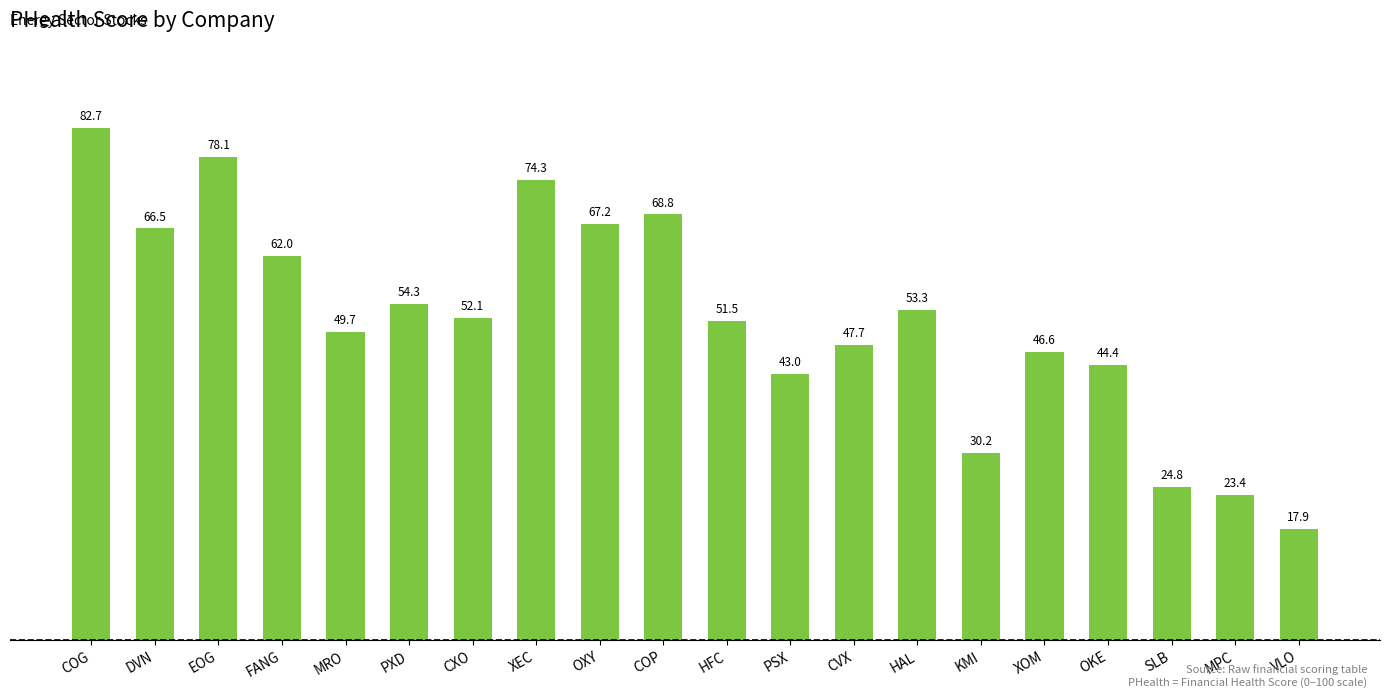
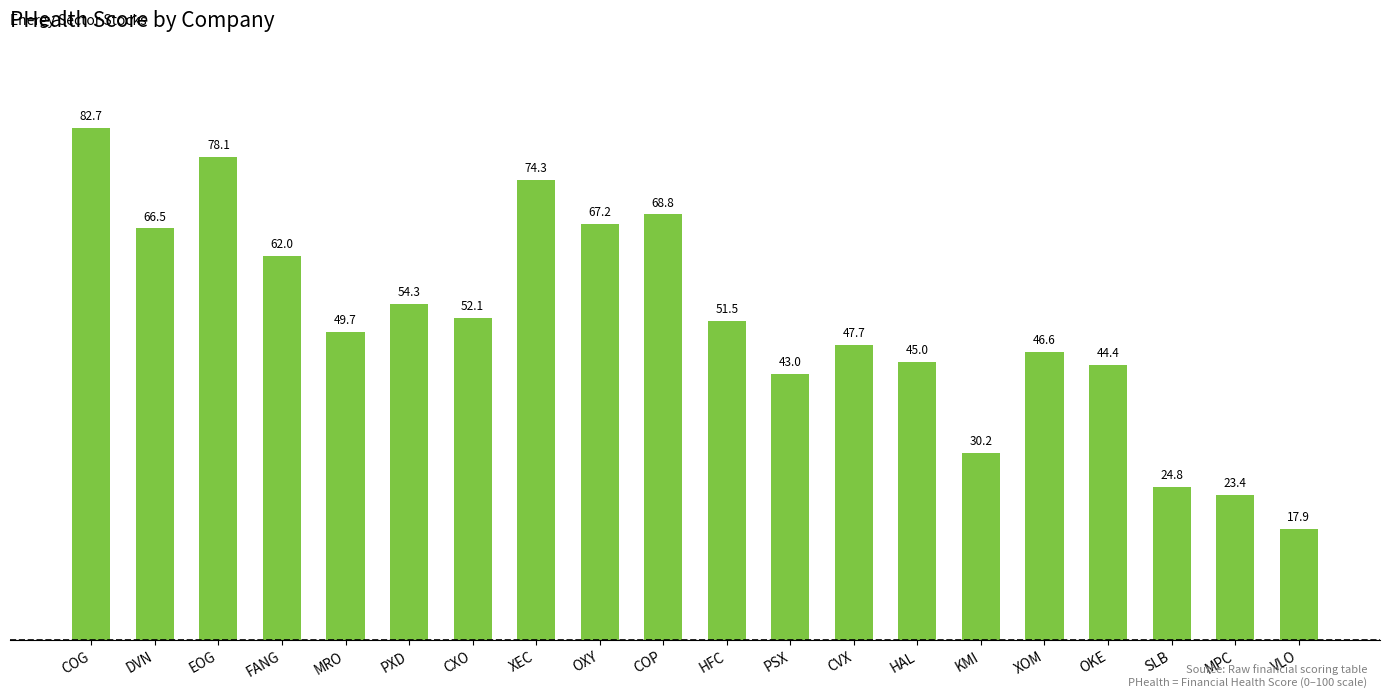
  {
    "COG": 82.7,
    "DVN": 66.5,
    "EOG": 78.1,
    "FANG": 62.0,
    "MRO": 49.7,
    "PXD": 54.3,
    "CXO": 52.1,
    "XEC": 74.3,
    "OXY": 67.2,
    "COP": 68.8,
    "HFC": 51.5,
    "PSX": 43.0,
    "CVX": 47.7,
-   "HAL": 53.3,
+   "HAL": 45.0,
    "KMI": 30.2,
    "XOM": 46.6,
    "OKE": 44.4,
    "SLB": 24.8,
    "MPC": 23.4,
    "VLO": 17.9
  }
